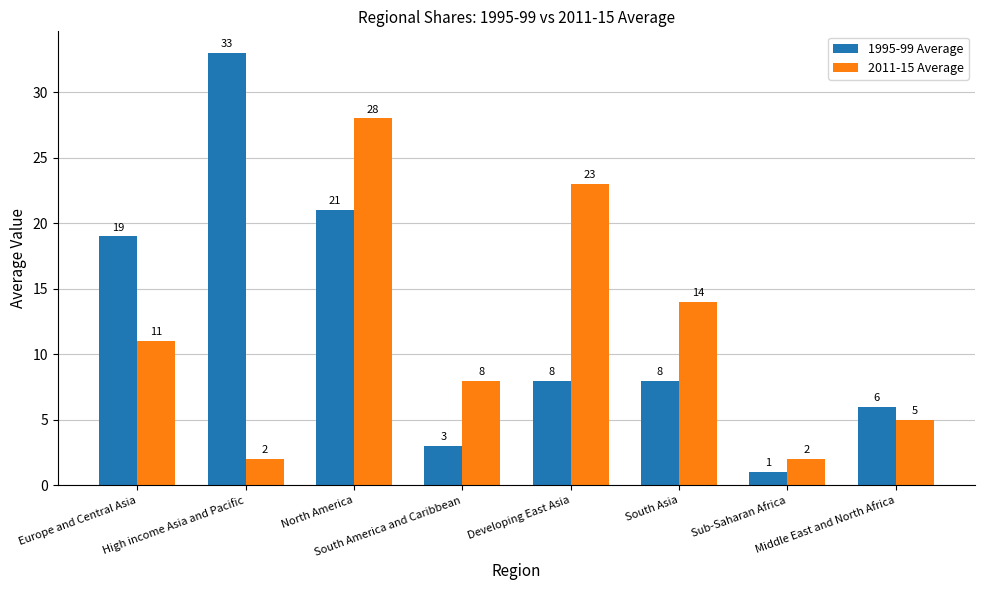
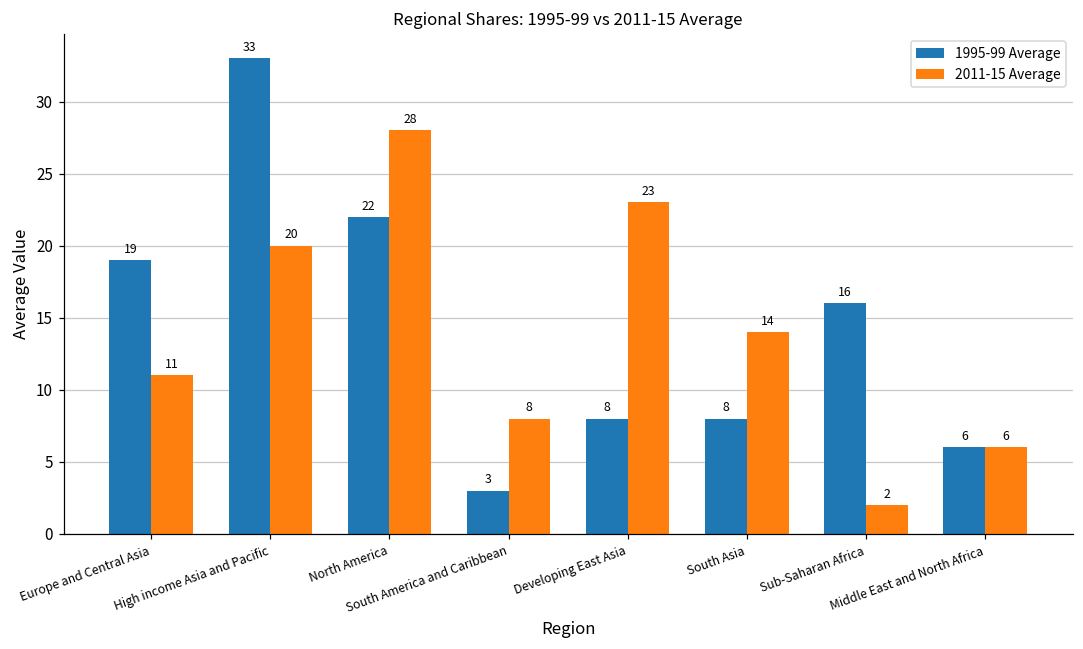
  {
    "1995-99 Average": {
      "Europe and Central Asia": 19,
      "High income Asia and Pacific": 33,
-     "North America": 21,
+     "North America": 22,
      "South America and Caribbean": 3,
      "Developing East Asia": 8,
      "South Asia": 8,
-     "Sub-Saharan Africa": 1,
+     "Sub-Saharan Africa": 16,
      "Middle East and North Africa": 6
    },
    "2011-15 Average": {
      "Europe and Central Asia": 11,
-     "High income Asia and Pacific": 2,
+     "High income Asia and Pacific": 20,
      "North America": 28,
      "South America and Caribbean": 8,
      "Developing East Asia": 23,
      "South Asia": 14,
      "Sub-Saharan Africa": 2,
-     "Middle East and North Africa": 5
+     "Middle East and North Africa": 6
    }
  }
